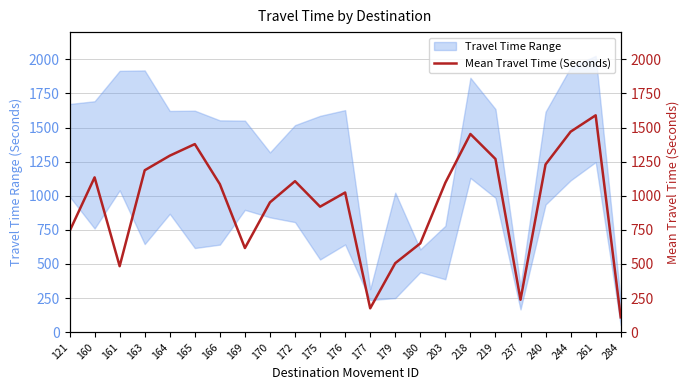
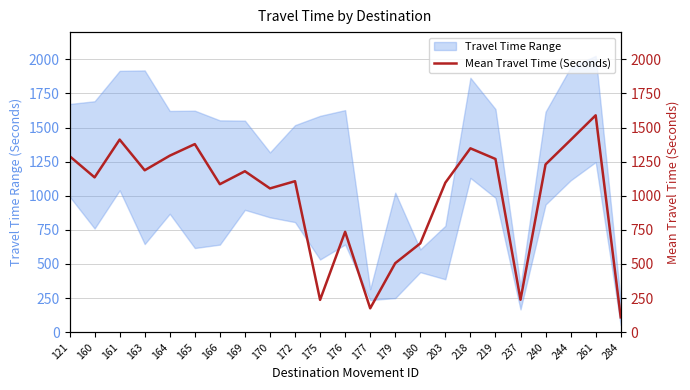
  {
    "Mean Travel Time (Seconds)": {
-     "121": 740,
+     "121": 1290,
      "160": 1140,
-     "161": 480,
+     "161": 1410,
      "163": 1190,
      "164": 1290,
      "165": 1380,
      "166": 1090,
-     "169": 620,
-     "170": 950,
+     "169": 1180,
+     "170": 1050,
      "172": 1110,
-     "175": 920,
-     "176": 1020,
+     "175": 240,
+     "176": 740,
      "177": 180,
      "179": 510,
      "180": 650,
      "203": 1100,
-     "218": 1450,
+     "218": 1350,
      "219": 1270,
      "237": 240,
      "240": 1230,
-     "244": 1470,
+     "244": 1410,
      "261": 1590,
      "284": 110
    }
  }
